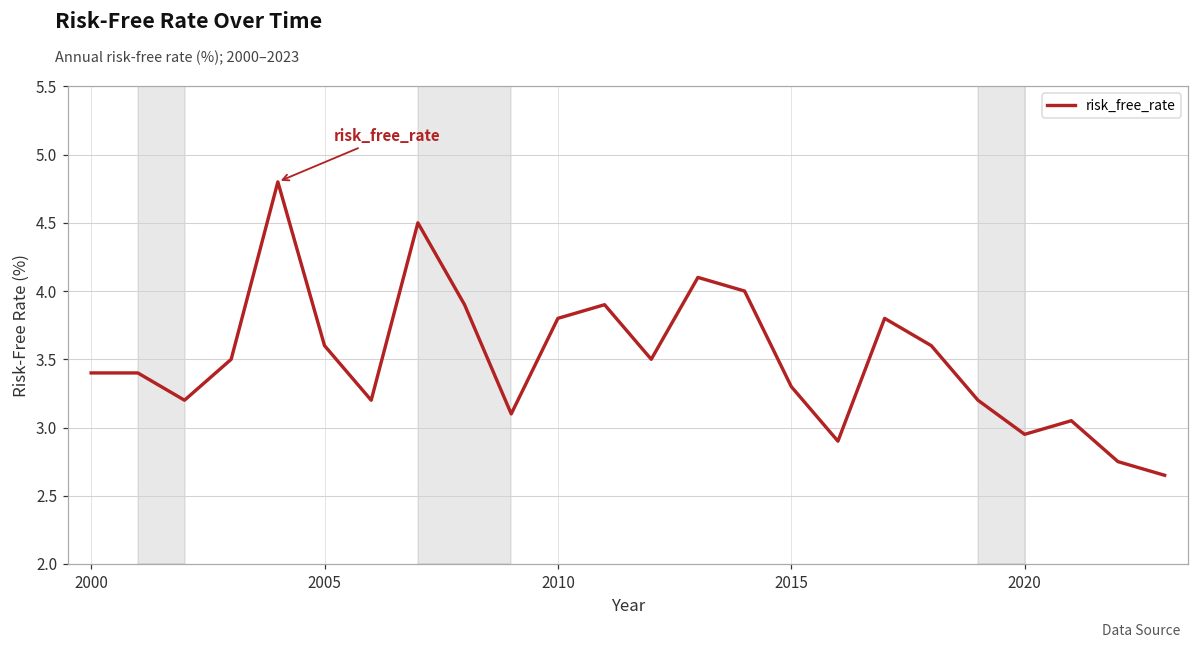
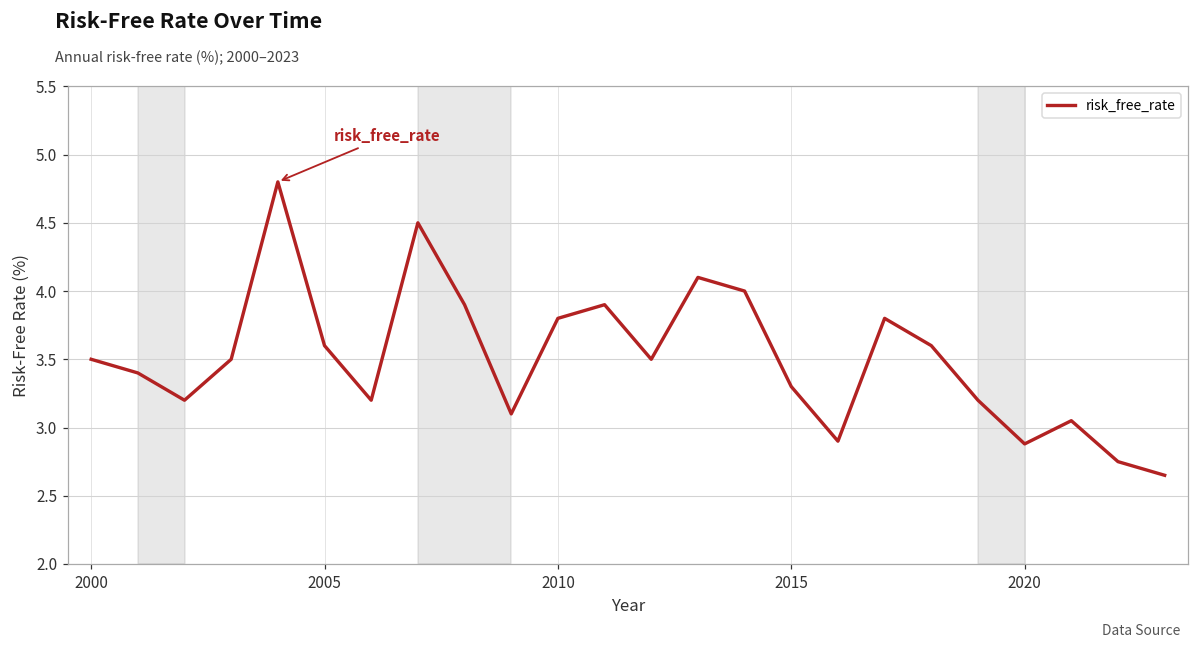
  {
-   "2000": 3.4,
+   "2000": 3.5,
    "2005": 3.60,
    "2010": 3.80,
    "2015": 3.30,
-   "2020": 2.95
+   "2020": 2.88
  }
